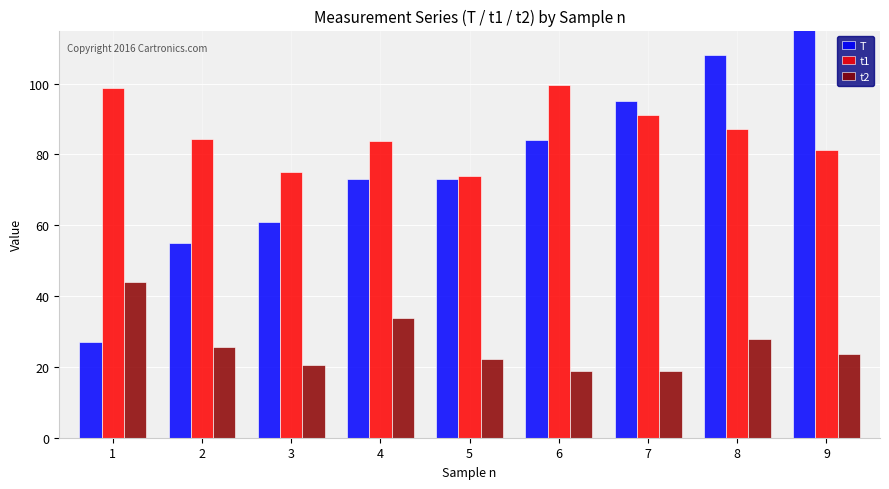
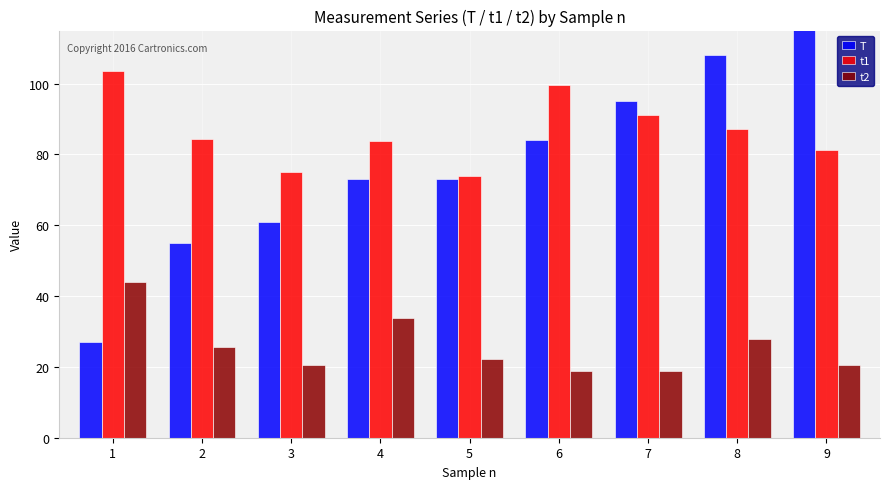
  {
    "T": {
      "1": 27,
      "2": 55,
      "3": 61,
      "4": 73,
      "5": 73,
      "6": 84,
      "7": 95,
      "8": 108
    },
    "t1": {
-     "1": 99,
+     "1": 104,
      "2": 84,
      "3": 75,
      "4": 84,
      "5": 74,
      "6": 100,
      "7": 91,
      "8": 87,
      "9": 81
    },
    "t2": {
      "1": 44,
      "2": 26,
      "3": 20,
      "4": 34,
      "5": 22,
      "6": 19,
      "7": 19,
      "8": 28,
-     "9": 24
+     "9": 20
    }
  }
